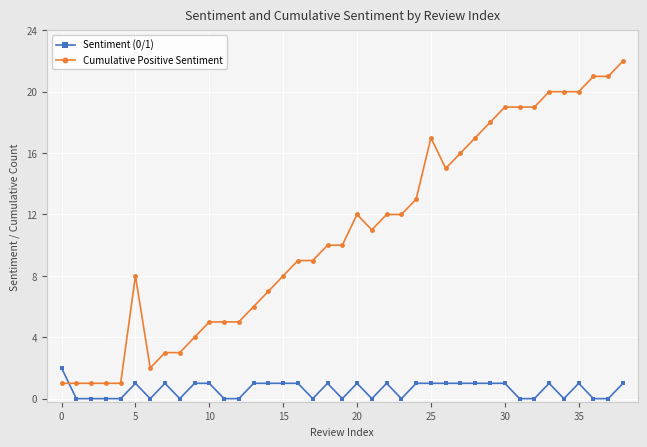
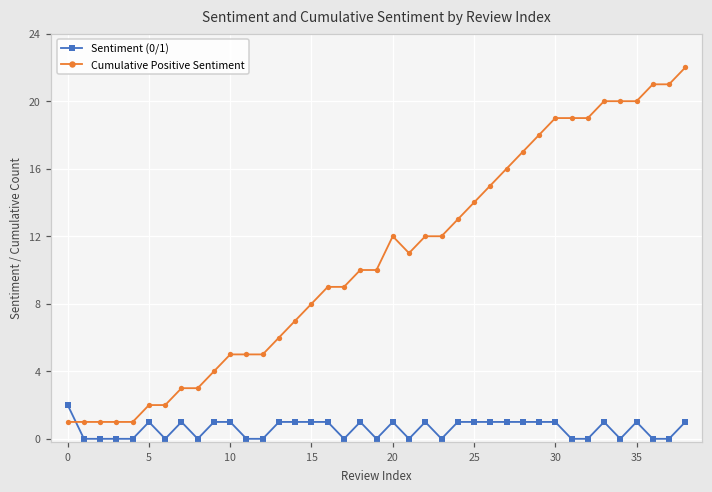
  {
    "Sentiment (0/1)": {
      "0": 2,
      "5": 1,
      "10": 1,
      "15": 1,
      "20": 1,
      "25": 1,
      "30": 1,
      "35": 1
    },
    "Cumulative Positive Sentiment": {
      "0": 1,
-     "5": 8,
+     "5": 2,
      "10": 5,
      "15": 8,
      "20": 12,
-     "25": 17,
+     "25": 14,
      "30": 19,
      "35": 20
    }
  }
